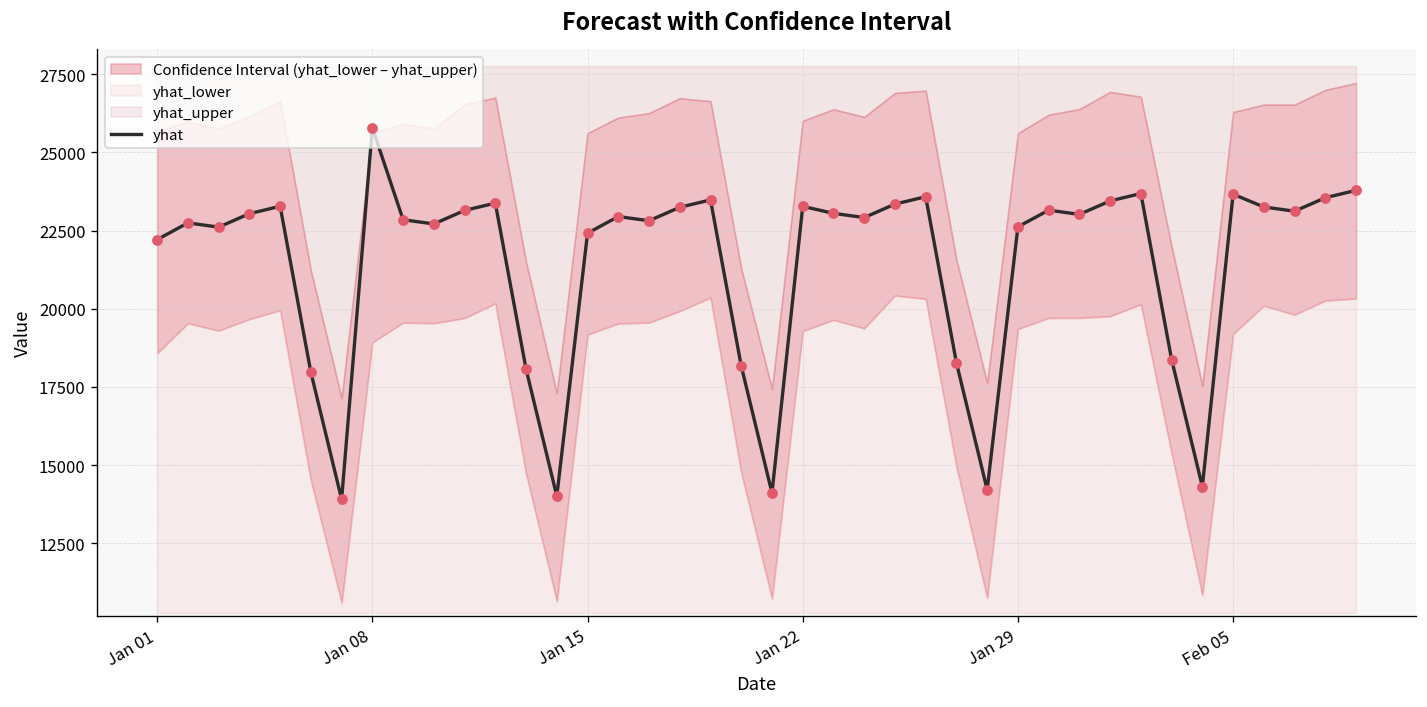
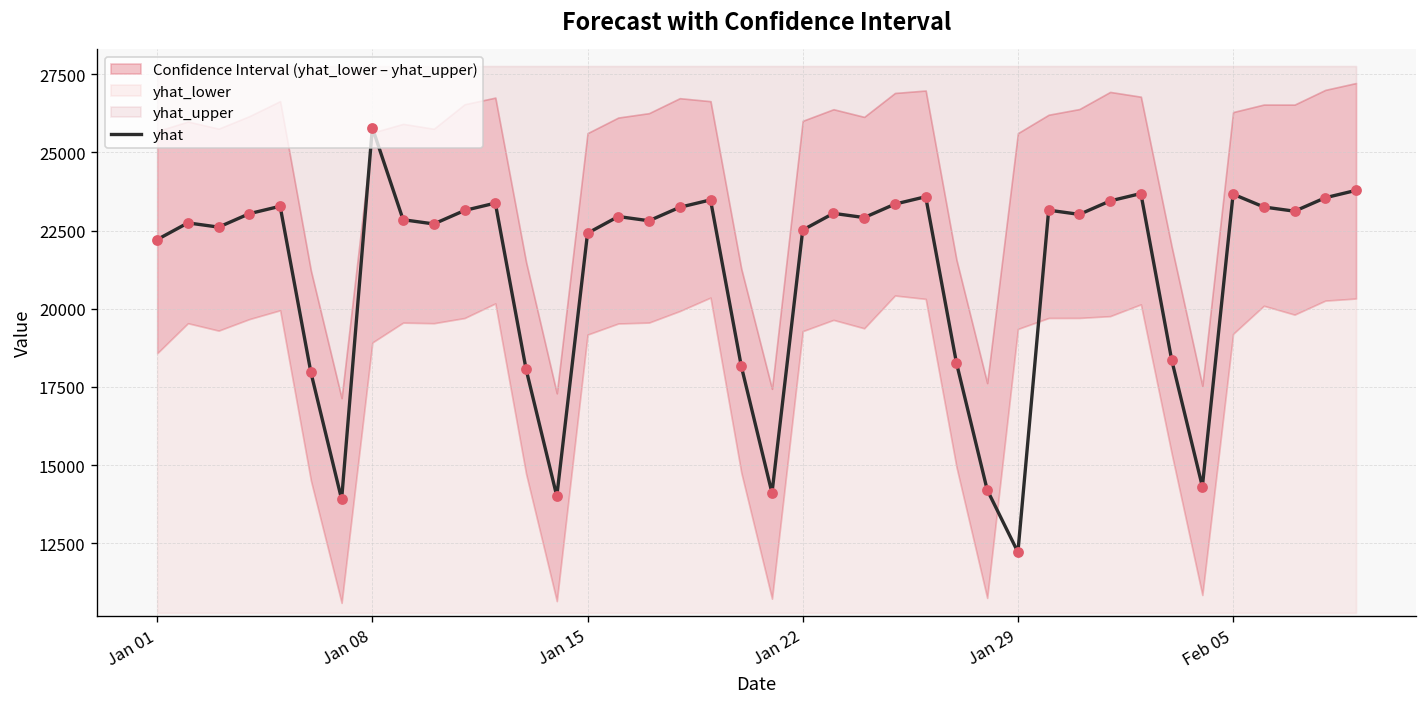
  {
    "yhat": {
      "Jan 01": 22200,
      "Jan 15": 22400,
-     "Jan 22": 23300,
-     "Jan 29": 22600,
+     "Jan 22": 22500,
+     "Jan 29": 12200,
      "Feb 05": 23700
    }
  }
